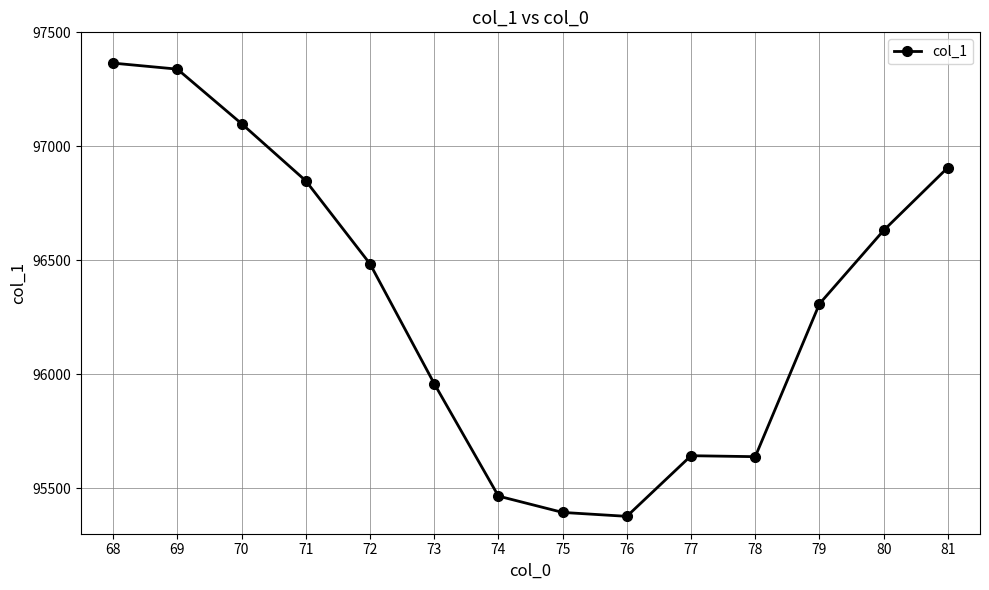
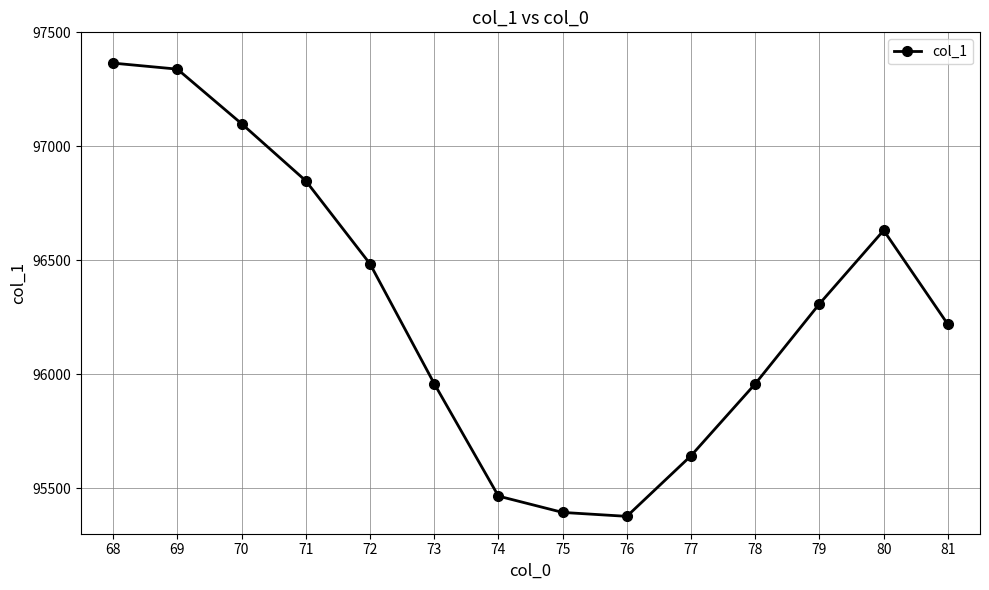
  {
    "68": 97360,
    "69": 97340,
    "70": 97100,
    "71": 96850,
    "72": 96480,
    "73": 95960,
    "74": 95470,
    "75": 95390,
    "76": 95380,
    "77": 95640,
-   "78": 95640,
+   "78": 95960,
    "79": 96310,
    "80": 96630,
-   "81": 96910
+   "81": 96220
  }
